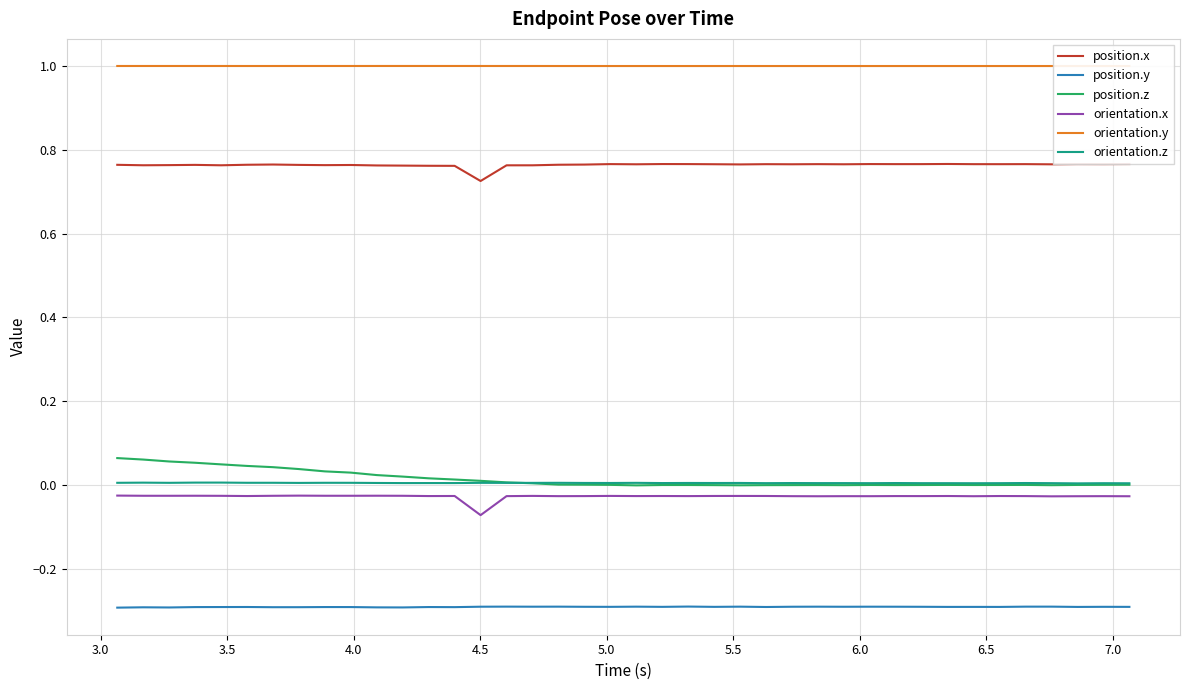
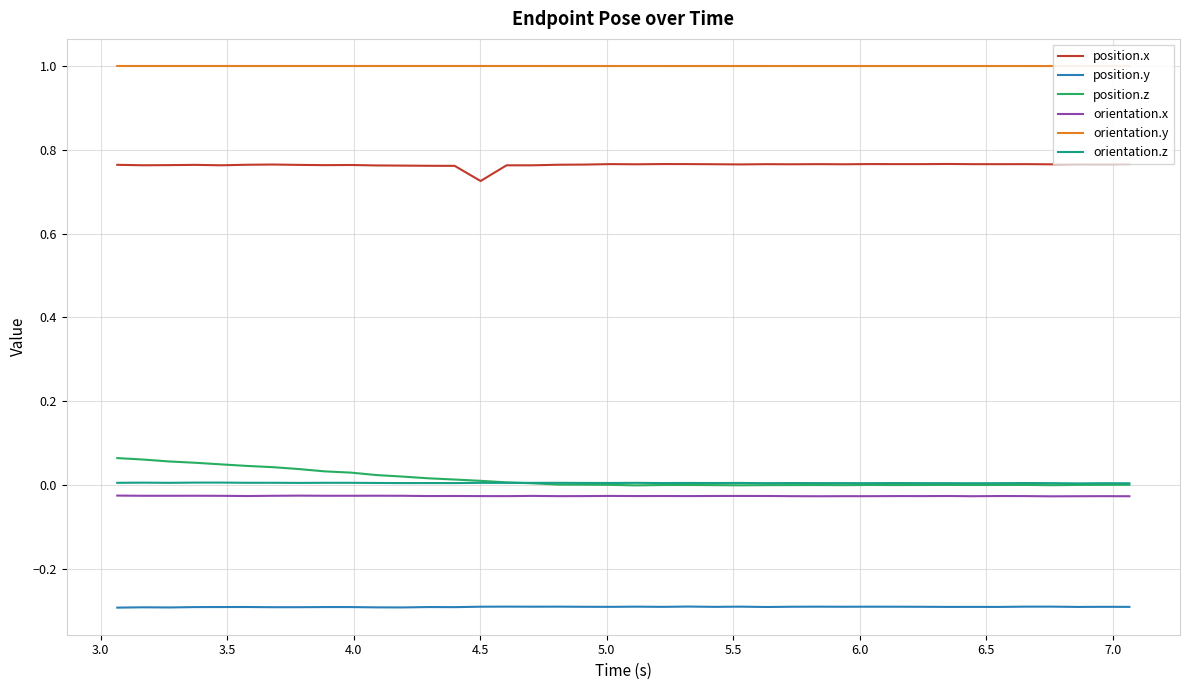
  {
    "position.x": {
      "4.5": 0.73
    },
    "position.y": {
      "4.5": -0.29
    },
    "orientation.x": {
-     "4.5": -0.07
+     "4.5": -0.03
    },
    "orientation.y": {
      "4.5": 1.00
    }
  }
